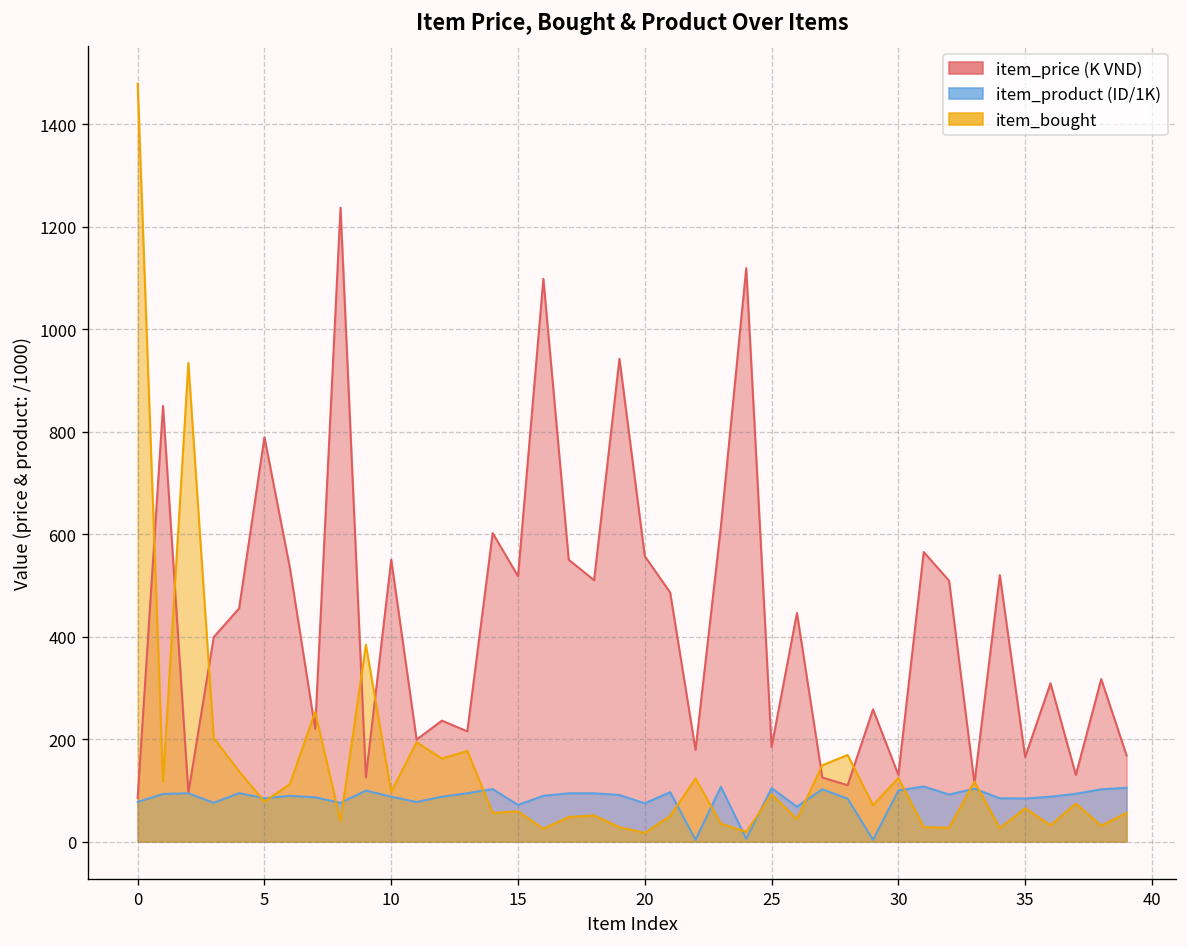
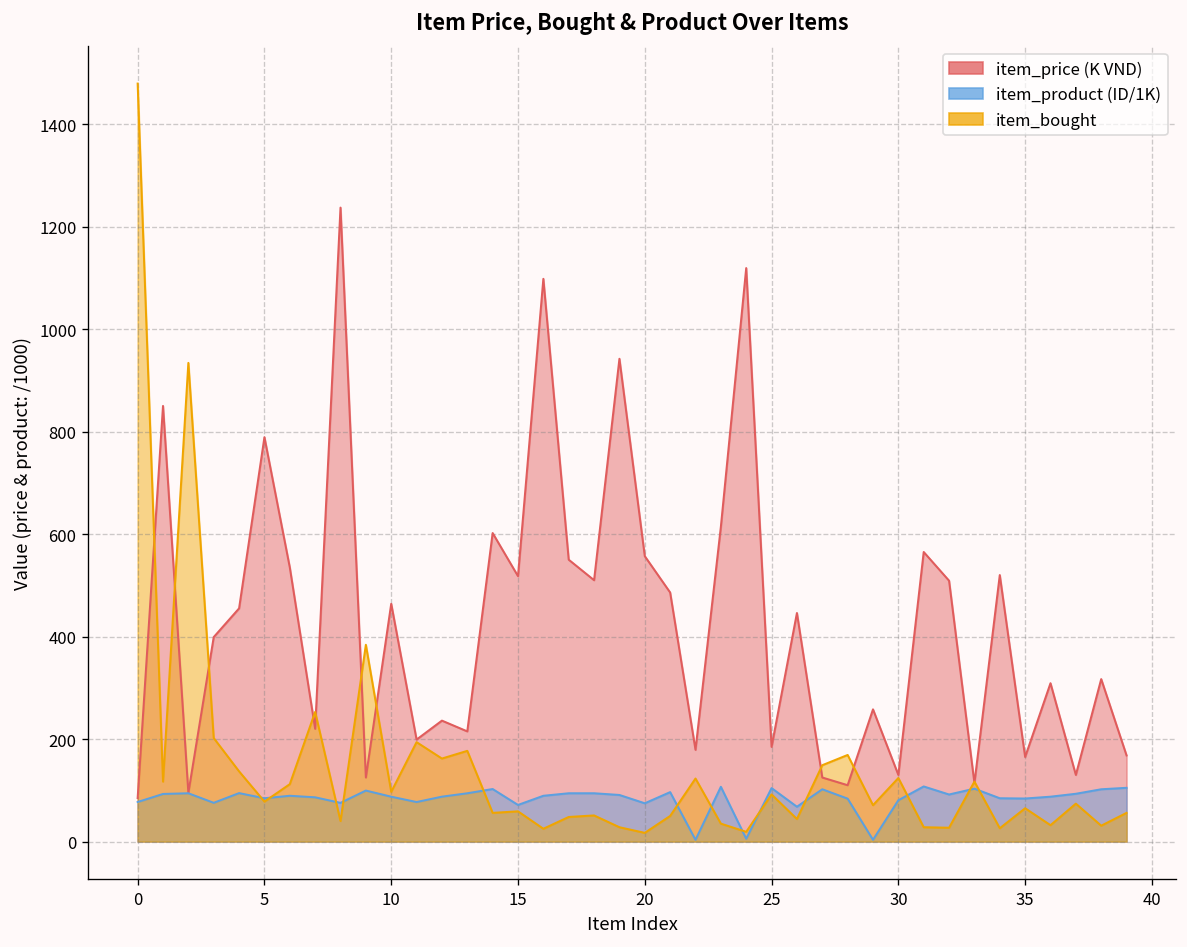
  {
    "item_price (K VND)": {
      "0": 90,
      "5": 790,
-     "10": 550,
+     "10": 460,
      "15": 520,
      "20": 560,
      "25": 180,
      "30": 130,
      "35": 170
    },
    "item_product (ID/1K)": {
      "0": 80,
      "5": 80,
      "10": 90,
      "15": 70,
      "20": 70,
      "25": 100,
-     "30": 100,
+     "30": 80,
      "35": 80
    },
    "item_bought": {
      "0": 1480,
      "5": 80,
      "10": 100,
      "15": 60,
      "20": 20,
      "25": 90,
      "30": 120,
      "35": 70
    }
  }
